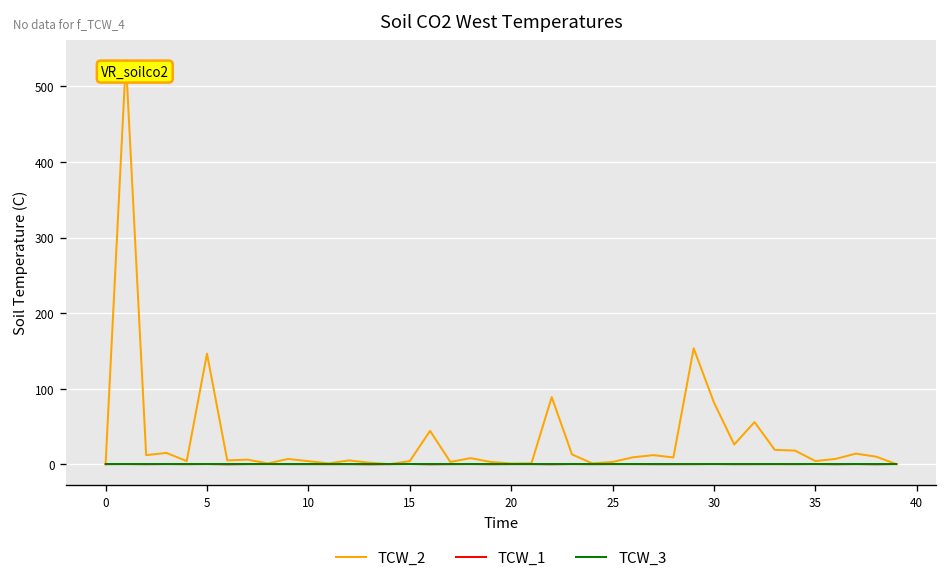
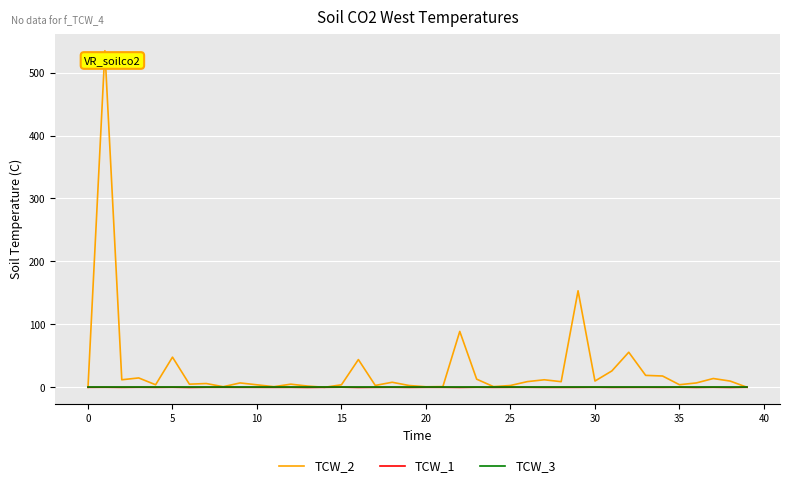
  {
    "TCW_2": {
-     "5": 150,
-     "30": 80
+     "5": 50,
+     "30": 10
    }
  }
